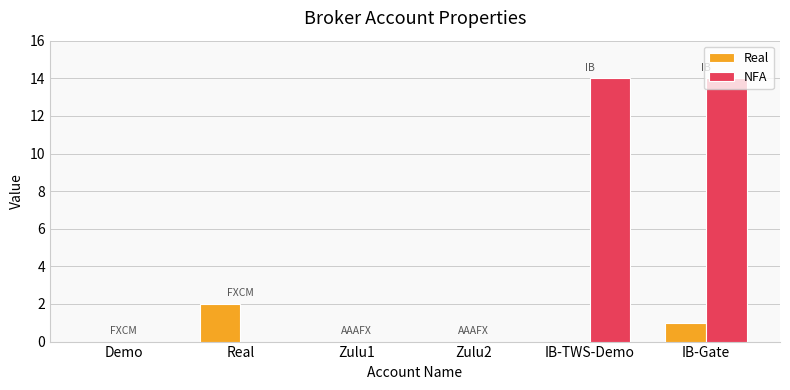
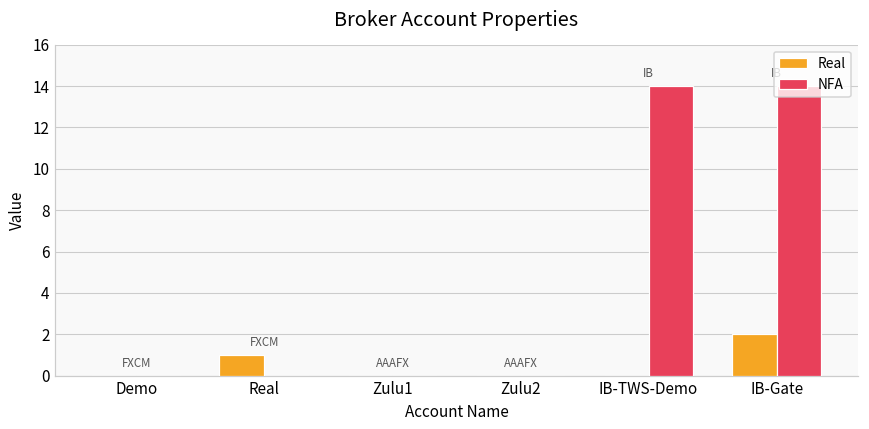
  {
    "Real": {
      "Demo": 0,
-     "Real": 2,
+     "Real": 1,
      "Zulu1": 0,
      "Zulu2": 0,
      "IB-TWS-Demo": 0,
-     "IB-Gate": 1
+     "IB-Gate": 2
    },
    "NFA": {
      "Demo": 0,
      "Real": 0,
      "Zulu1": 0,
      "Zulu2": 0,
      "IB-TWS-Demo": 14
    }
  }
